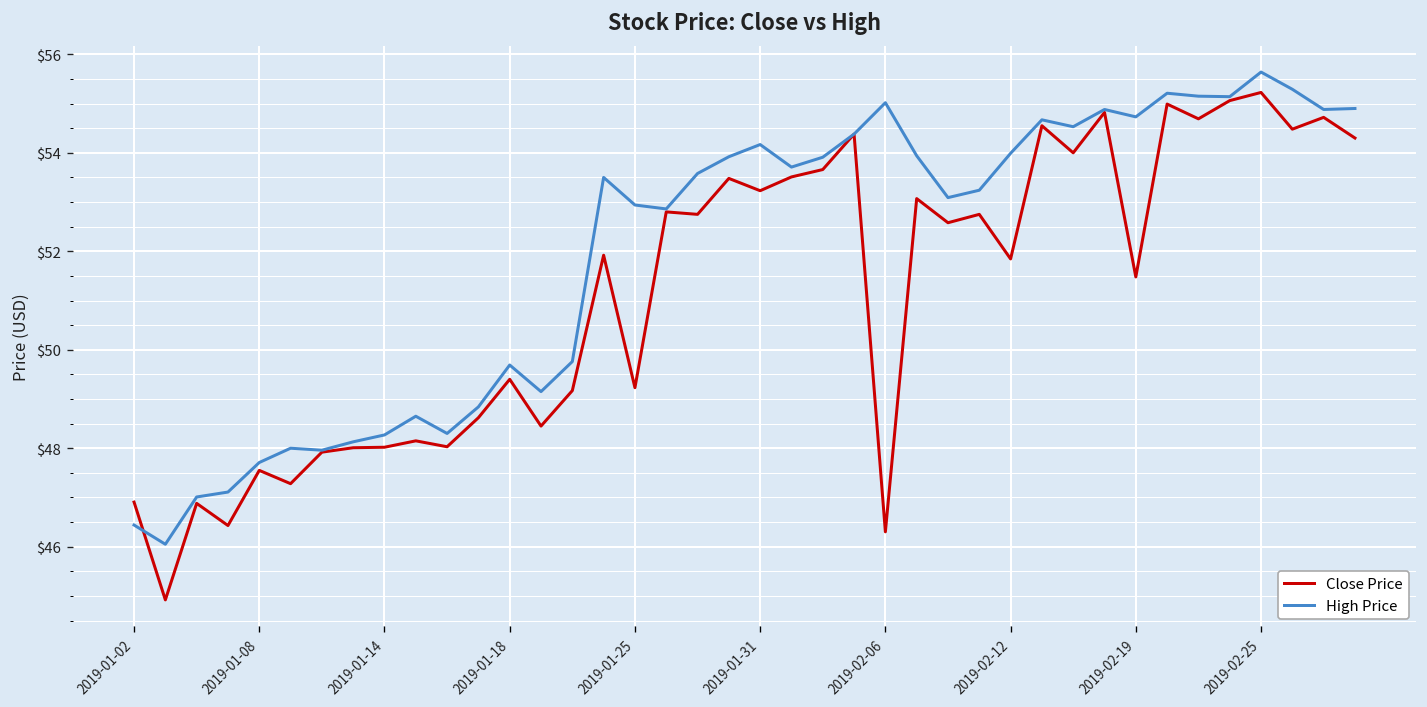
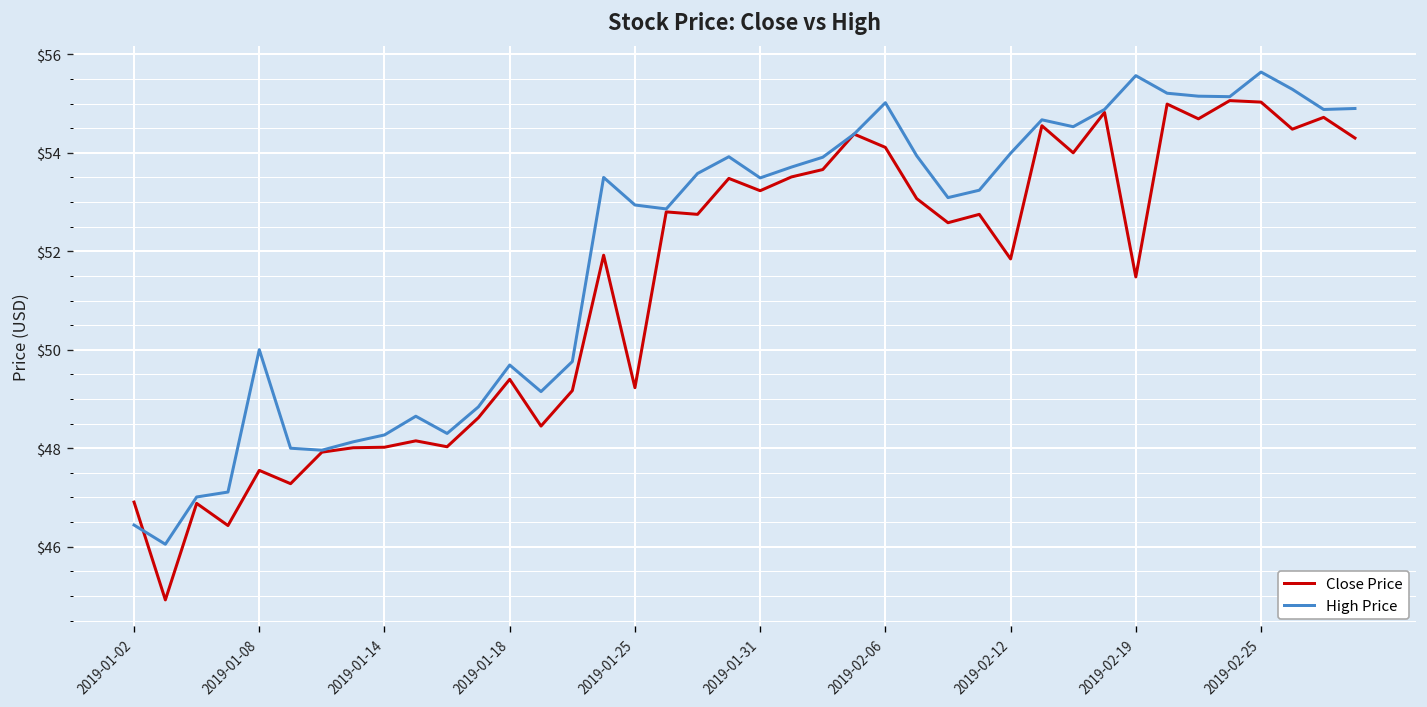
  {
    "Close Price": {
      "2019-01-02": "$46.9",
      "2019-01-08": "$47.5",
      "2019-01-14": "$48.0",
      "2019-01-18": "$49.4",
      "2019-01-25": "$49.2",
      "2019-01-31": "$53.2",
-     "2019-02-06": "$46.3",
+     "2019-02-06": "$54.1",
      "2019-02-12": "$51.8",
      "2019-02-19": "$51.5",
-     "2019-02-25": "$55.2"
+     "2019-02-25": "$55.0"
    },
    "High Price": {
      "2019-01-02": "$46.4",
-     "2019-01-08": "$47.7",
+     "2019-01-08": "$50.0",
      "2019-01-14": "$48.3",
      "2019-01-18": "$49.7",
      "2019-01-25": "$52.9",
-     "2019-01-31": "$54.2",
+     "2019-01-31": "$53.5",
      "2019-02-06": "$55.0",
      "2019-02-12": "$54.0",
-     "2019-02-19": "$54.7",
+     "2019-02-19": "$55.6",
      "2019-02-25": "$55.6"
    }
  }
